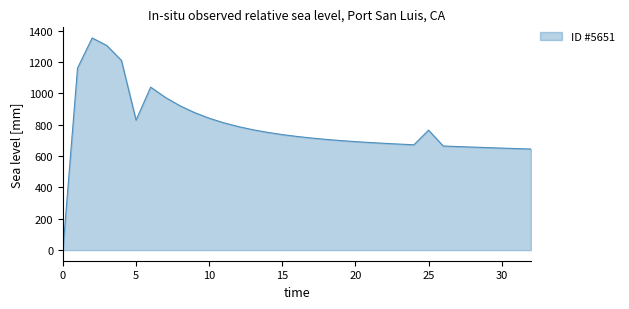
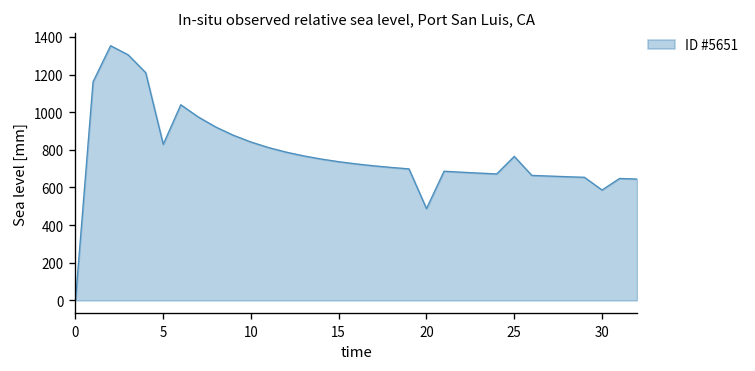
  {
    "0": 0,
    "5": 830,
    "10": 840,
    "15": 740,
-   "20": 690,
+   "20": 490,
    "25": 770,
-   "30": 650
+   "30": 590
  }
